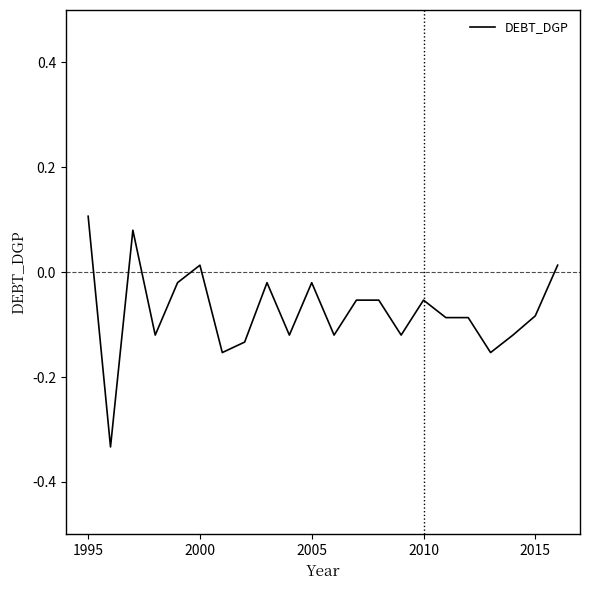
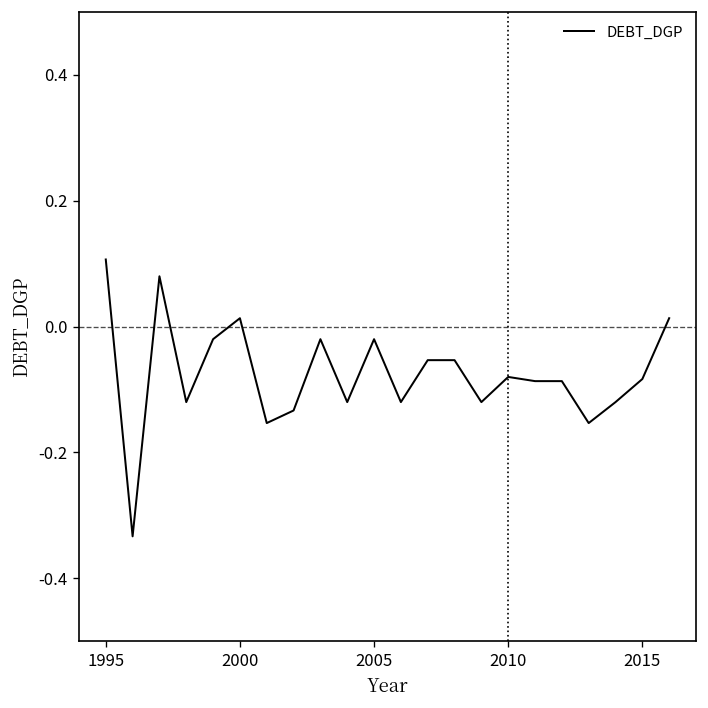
  {
    "1995": 0.11,
    "2000": 0.01,
    "2005": -0.02,
-   "2010": -0.05,
+   "2010": -0.08,
    "2015": -0.08
  }
